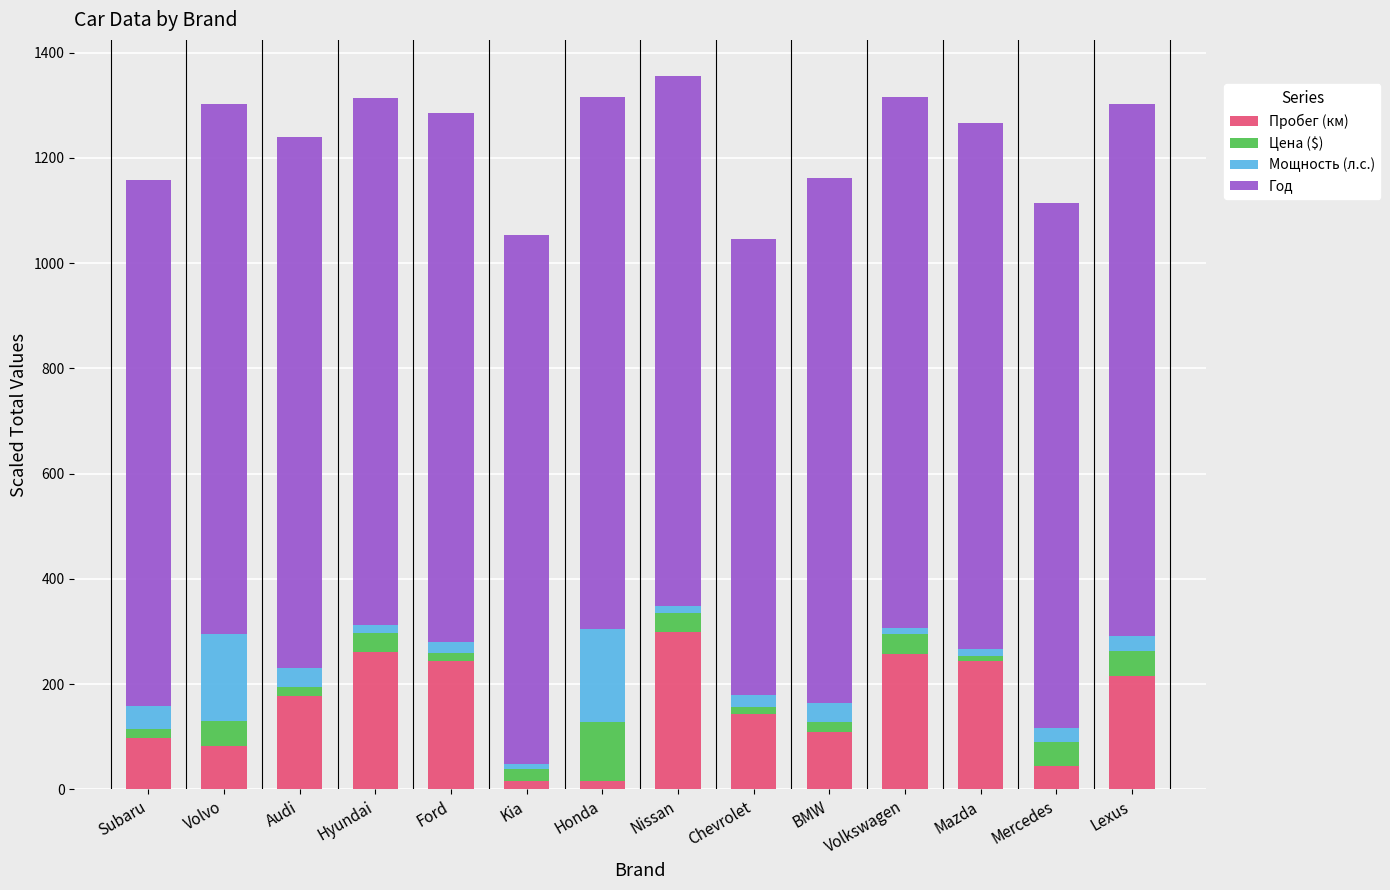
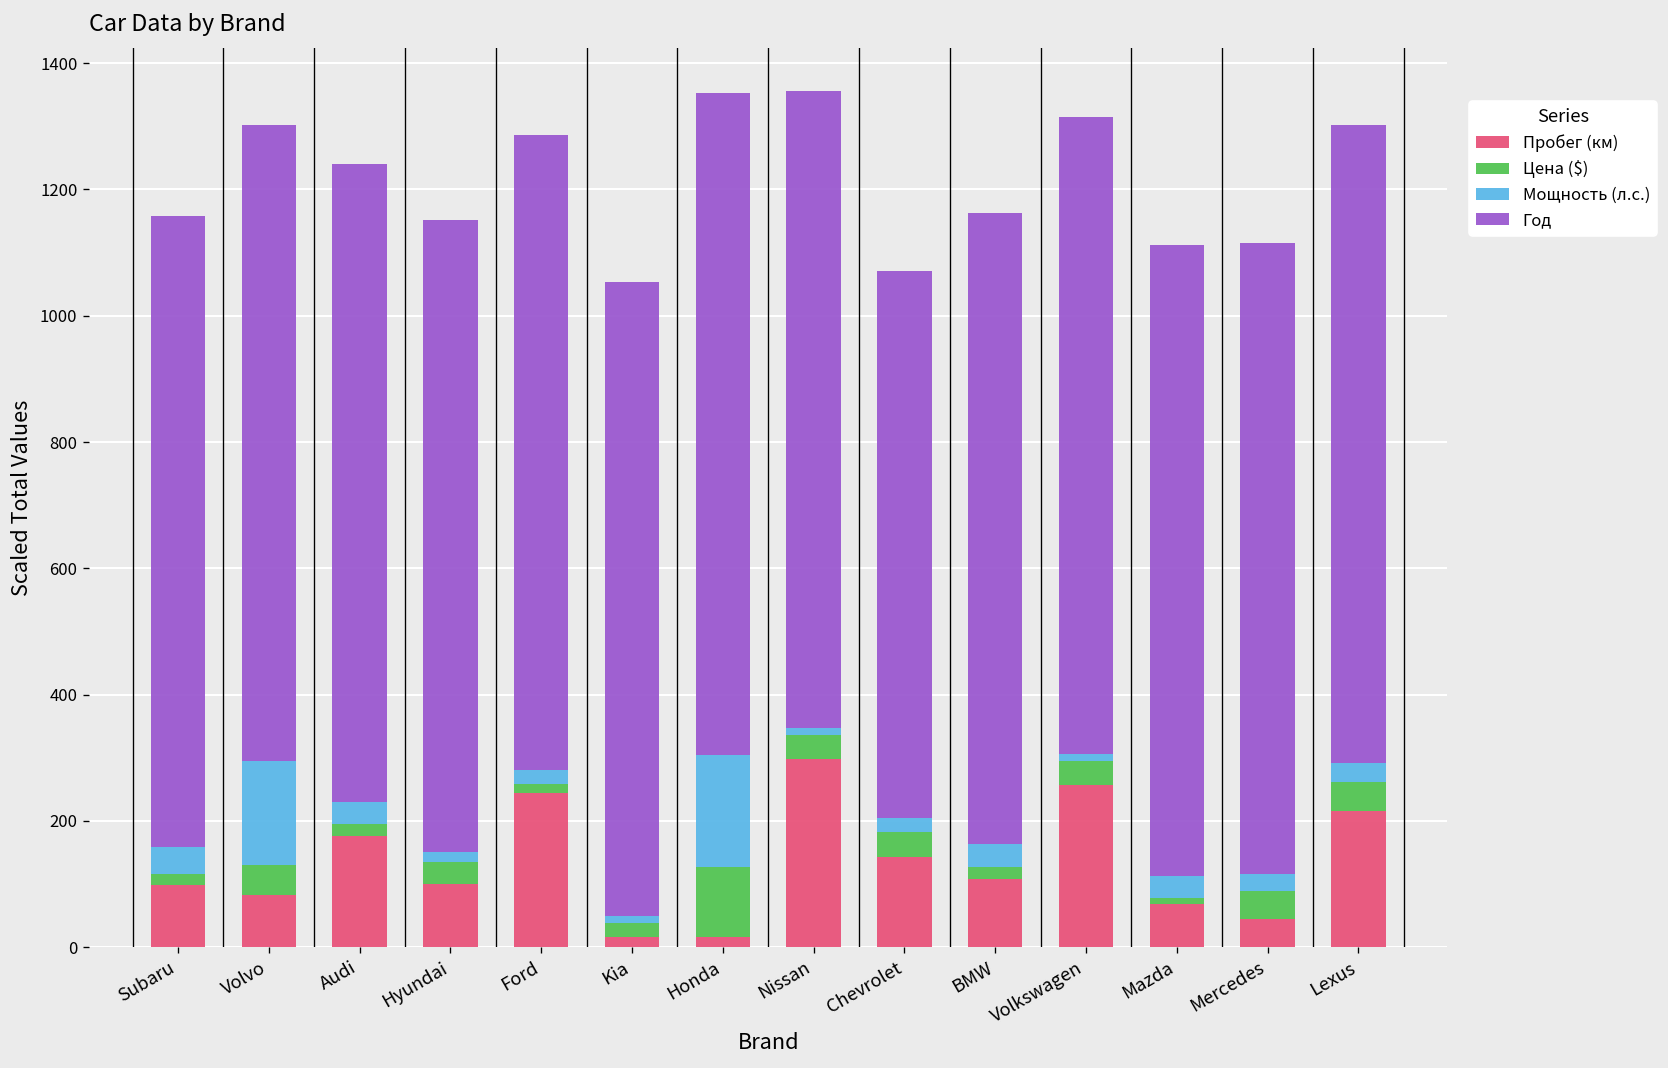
  {
    "Пробег (км)": {
      "Subaru": 100,
      "Volvo": 80,
      "Audi": 180,
-     "Hyundai": 260,
+     "Hyundai": 100,
      "Ford": 240,
      "Kia": 20,
      "Honda": 20,
      "Nissan": 300,
      "Chevrolet": 140,
      "BMW": 110,
      "Volkswagen": 260,
-     "Mazda": 240,
+     "Mazda": 70,
      "Mercedes": 40,
      "Lexus": 220
    },
    "Цена ($)": {
      "Subaru": 20,
      "Volvo": 50,
      "Audi": 20,
      "Hyundai": 30,
      "Ford": 10,
      "Kia": 20,
      "Honda": 110,
      "Nissan": 40,
-     "Chevrolet": 10,
+     "Chevrolet": 40,
      "BMW": 20,
      "Volkswagen": 40,
      "Mazda": 10,
      "Mercedes": 50,
      "Lexus": 50
    },
    "Мощность (л.с.)": {
      "Subaru": 40,
      "Volvo": 160,
      "Audi": 40,
      "Hyundai": 20,
      "Ford": 20,
      "Kia": 10,
      "Honda": 180,
      "Nissan": 10,
      "Chevrolet": 20,
      "BMW": 40,
      "Volkswagen": 10,
-     "Mazda": 10,
+     "Mazda": 40,
      "Mercedes": 30,
      "Lexus": 30
    },
    "Год": {
      "Subaru": 1000,
      "Volvo": 1010,
      "Audi": 1010,
      "Hyundai": 1000,
      "Ford": 1000,
      "Kia": 1000,
-     "Honda": 1010,
+     "Honda": 1050,
      "Nissan": 1010,
      "Chevrolet": 870,
      "BMW": 1000,
      "Volkswagen": 1010,
      "Mazda": 1000,
      "Mercedes": 1000,
      "Lexus": 1010
    }
  }
